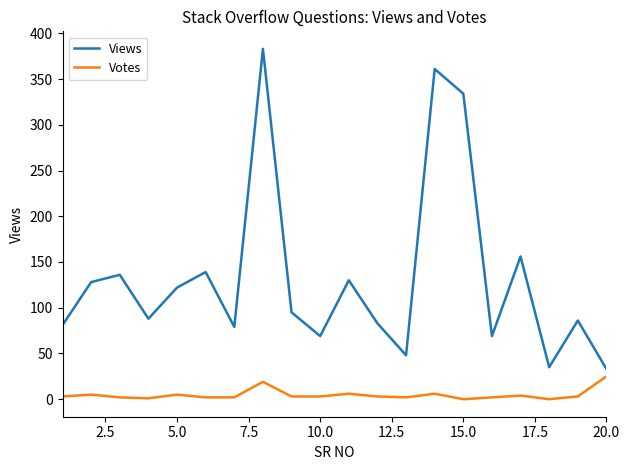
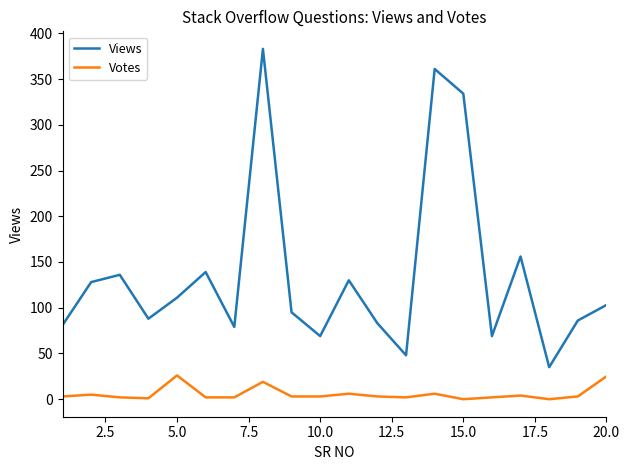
  {
    "Views": {
-     "5.0": 120,
+     "5.0": 110,
      "10.0": 70,
      "15.0": 330,
-     "20.0": 30
+     "20.0": 100
    },
    "Votes": {
-     "5.0": 10,
+     "5.0": 30,
      "10.0": 0,
      "15.0": 0,
      "20.0": 30
    }
  }
